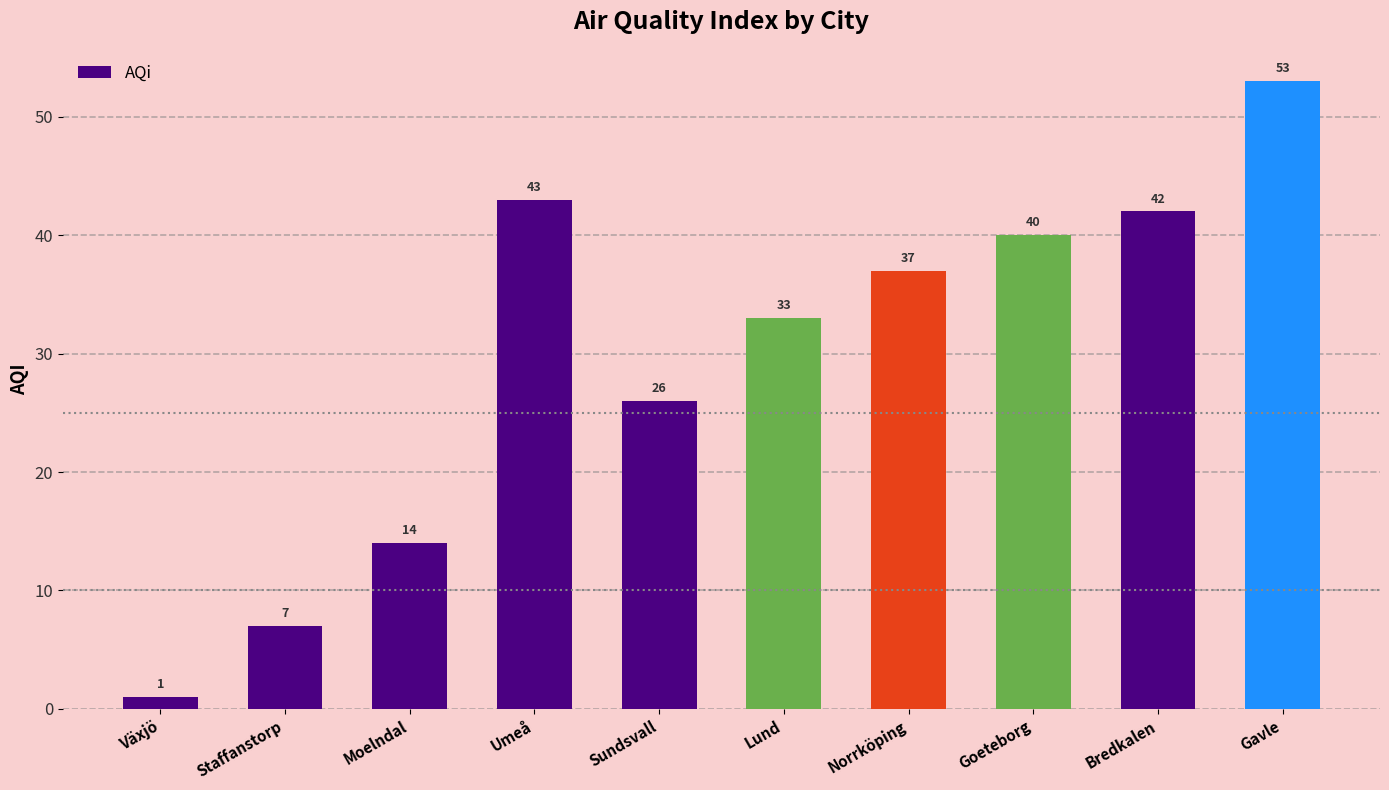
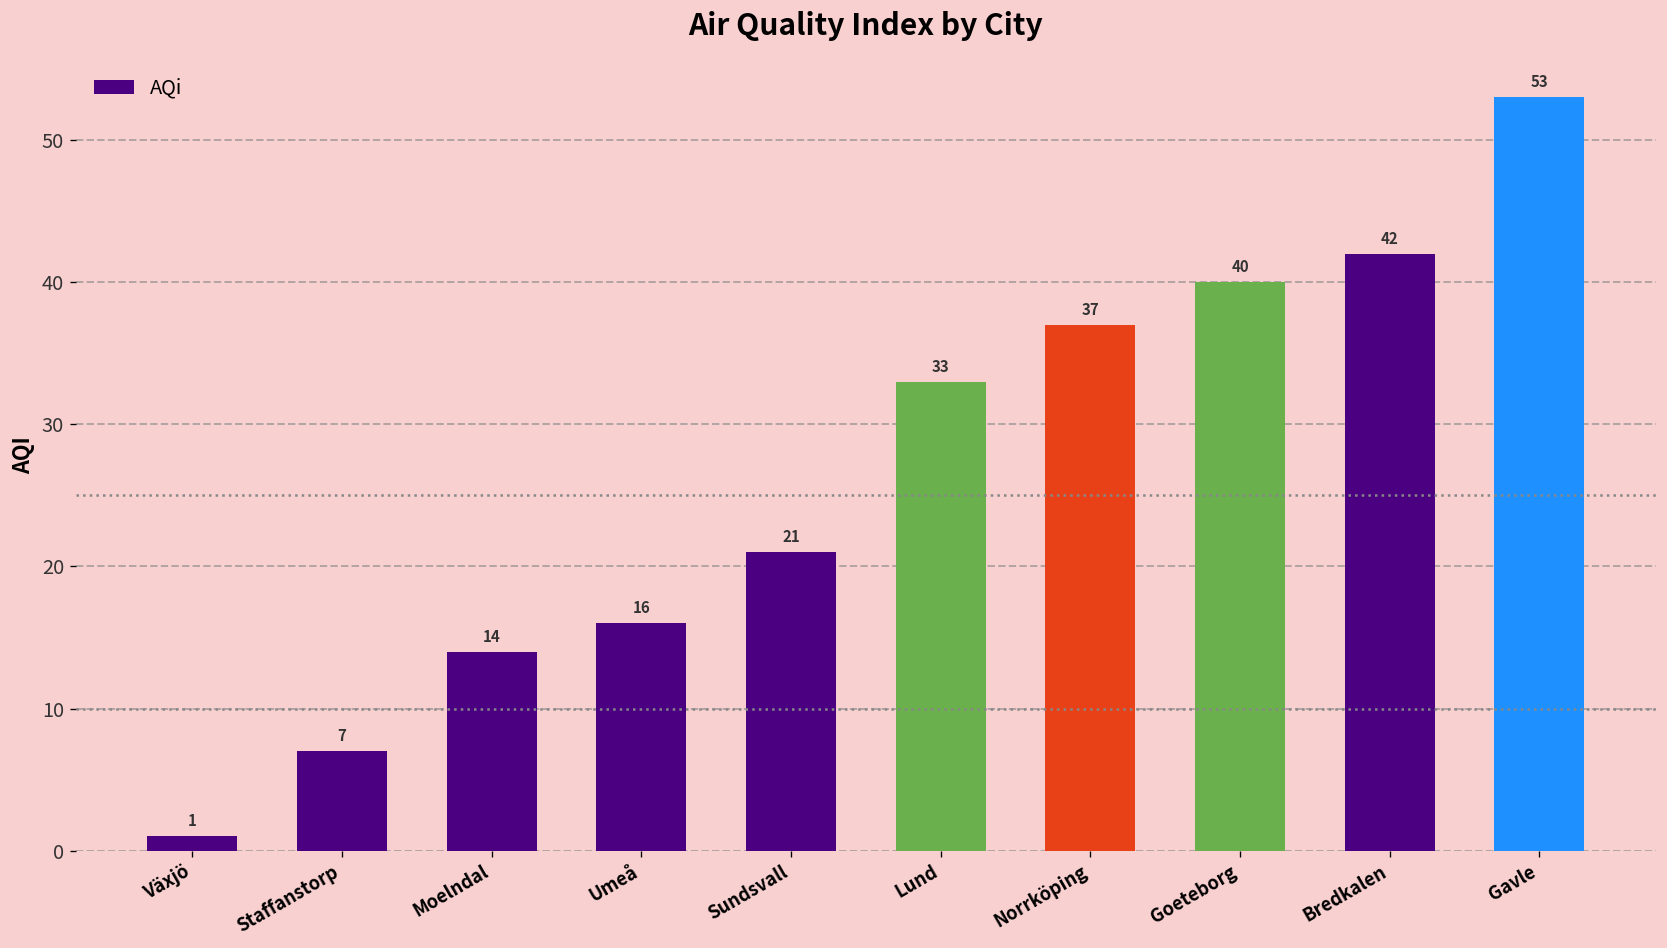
  {
    "Växjö": 1,
    "Staffanstorp": 7,
    "Moelndal": 14,
-   "Umeå": 43,
-   "Sundsvall": 26,
+   "Umeå": 16,
+   "Sundsvall": 21,
    "Lund": 33,
    "Norrköping": 37,
    "Goeteborg": 40,
    "Bredkalen": 42,
    "Gavle": 53
  }
